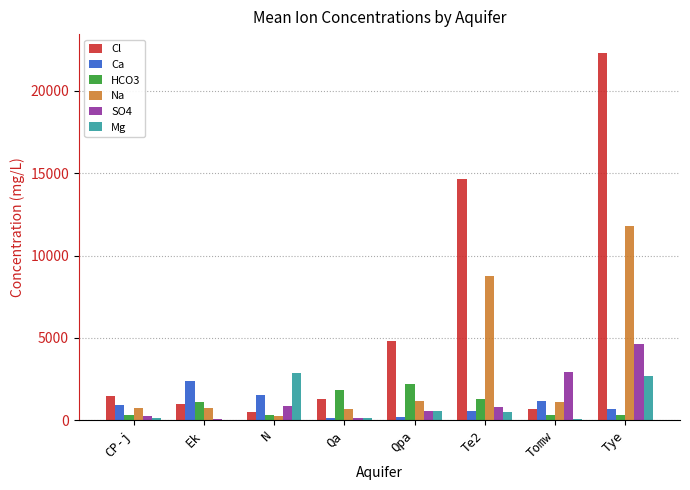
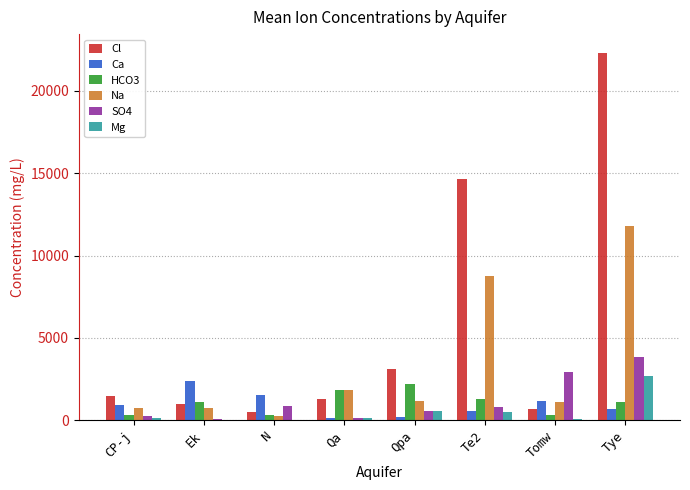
  {
    "Cl": {
      "CP-j": 1500,
      "Ek": 1000,
      "N": 500,
      "Qa": 1300,
-     "Qpa": 4800,
+     "Qpa": 3100,
      "Te2": 14600,
      "Tomw": 700,
      "Tye": 22300
    },
    "Ca": {
      "CP-j": 1000,
      "Ek": 2400,
      "N": 1500,
      "Qpa": 200,
      "Te2": 600,
      "Tomw": 1200,
      "Tye": 700
    },
    "HCO3": {
      "CP-j": 300,
      "Ek": 1100,
      "N": 300,
      "Qa": 1900,
      "Qpa": 2200,
      "Te2": 1300,
      "Tomw": 300,
-     "Tye": 300
+     "Tye": 1100
    },
    "Na": {
      "CP-j": 700,
      "Ek": 700,
      "N": 300,
-     "Qa": 700,
+     "Qa": 1800,
      "Qpa": 1200,
      "Te2": 8800,
      "Tomw": 1100,
      "Tye": 11800
    },
    "SO4": {
      "CP-j": 200,
      "N": 800,
      "Qa": 200,
      "Qpa": 600,
      "Te2": 800,
      "Tomw": 2900,
-     "Tye": 4700
+     "Tye": 3900
    },
    "Mg": {
-     "N": 2900,
+     "N": 0,
      "Qpa": 600,
      "Te2": 500,
      "Tye": 2700
    }
  }
